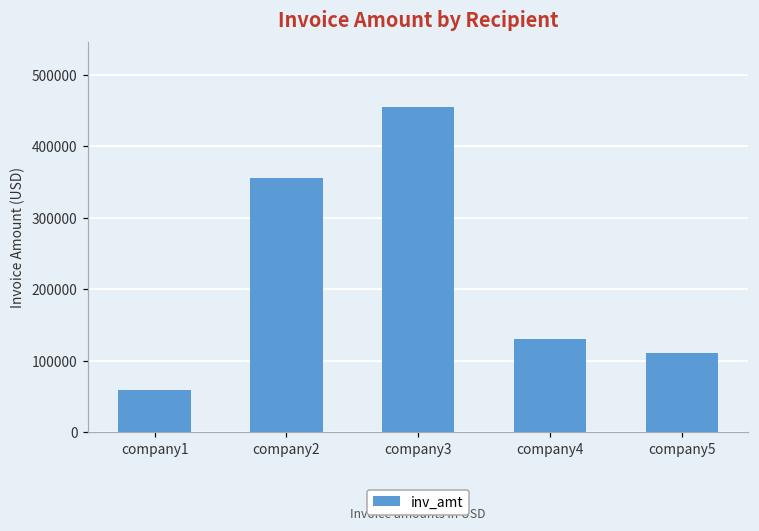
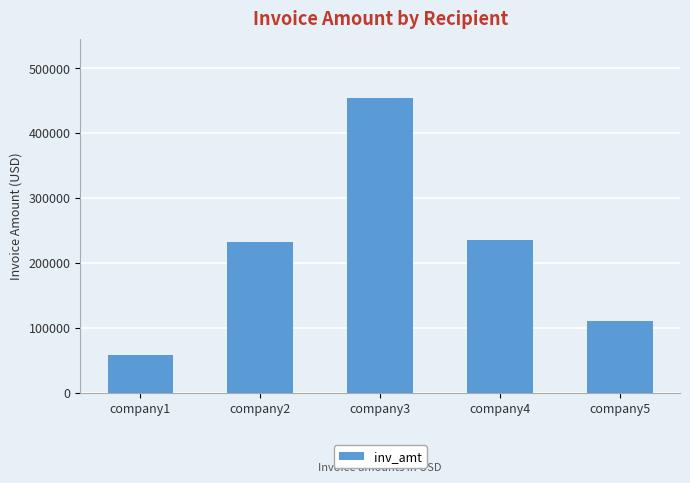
  {
    "company1": 60000,
-   "company2": 360000,
+   "company2": 230000,
    "company3": 450000,
-   "company4": 130000,
+   "company4": 240000,
    "company5": 110000
  }
